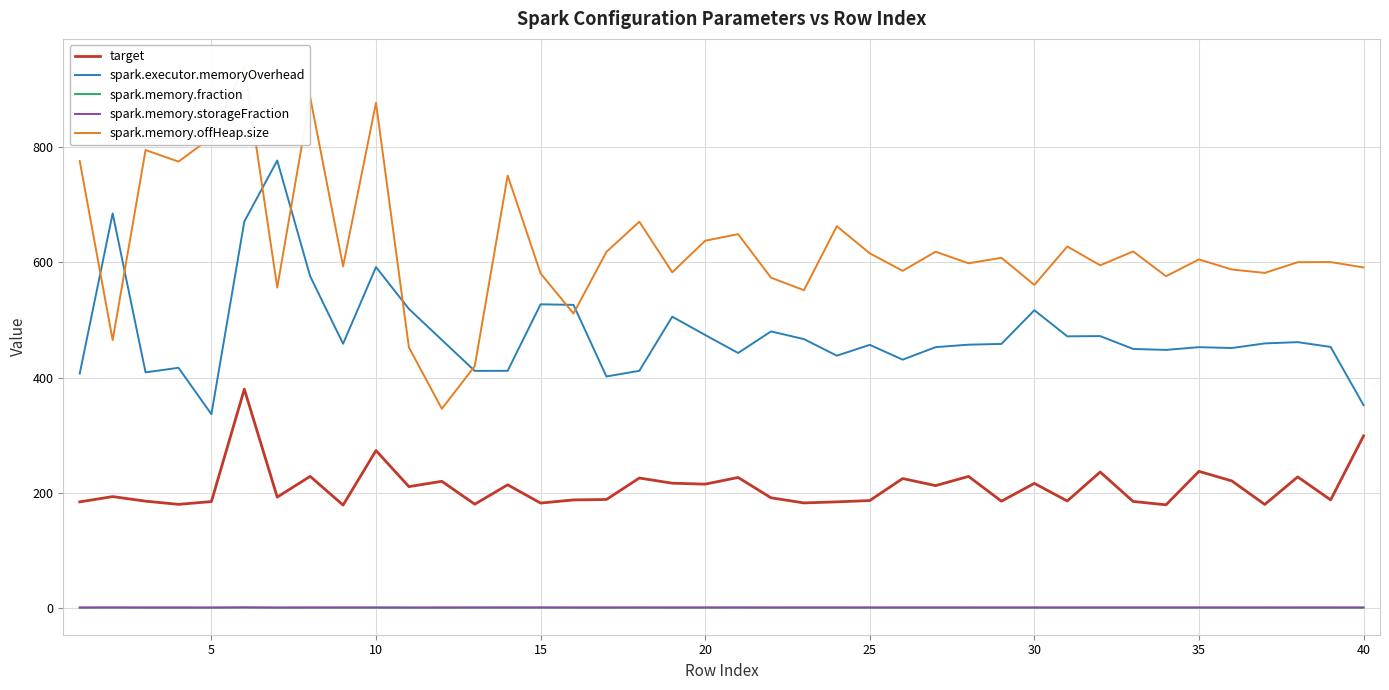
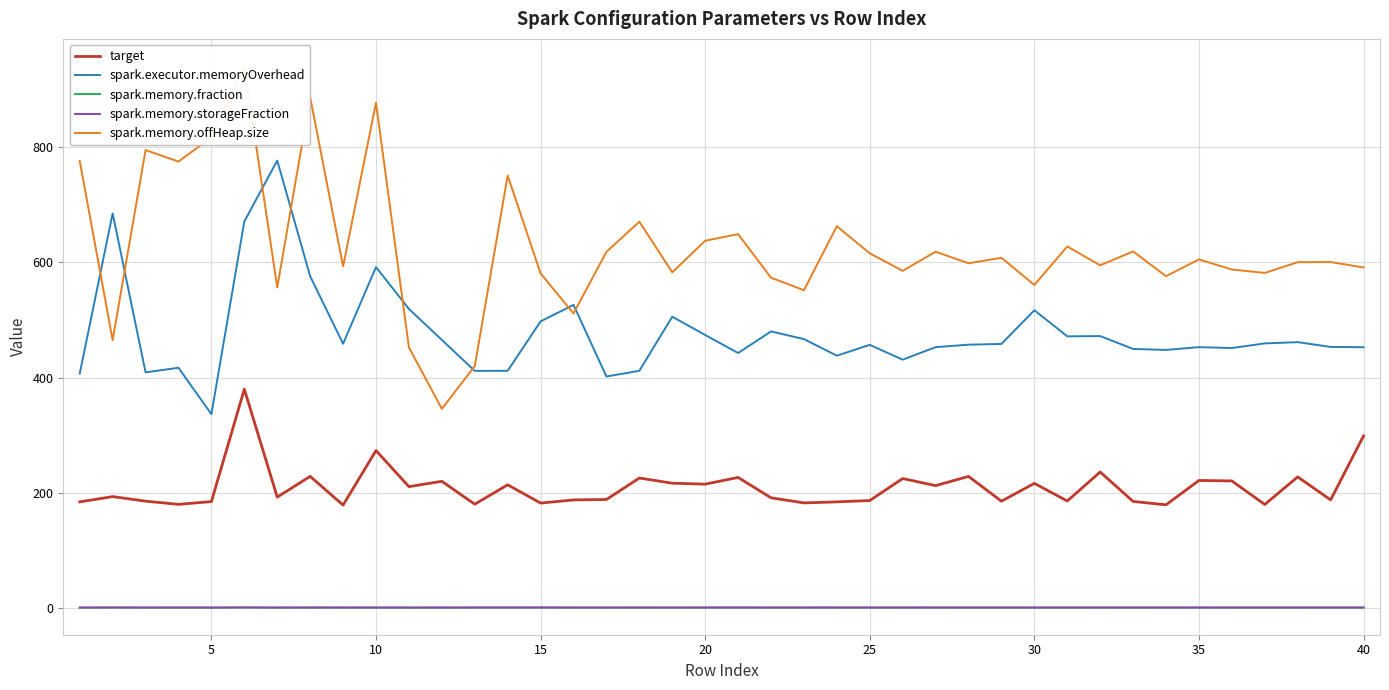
  {
    "target": {
      "5": 180,
      "10": 270,
      "15": 180,
      "20": 210,
      "25": 190,
      "30": 220,
-     "35": 240,
+     "35": 220,
      "40": 300
    },
    "spark.executor.memoryOverhead": {
      "5": 340,
      "10": 590,
-     "15": 530,
+     "15": 500,
      "20": 470,
      "25": 460,
      "30": 520,
      "35": 450,
-     "40": 350
+     "40": 450
    },
    "spark.memory.offHeap.size": {
      "10": 880,
      "15": 580,
      "20": 640,
      "25": 620,
      "30": 560,
      "35": 610,
      "40": 590
    }
  }
